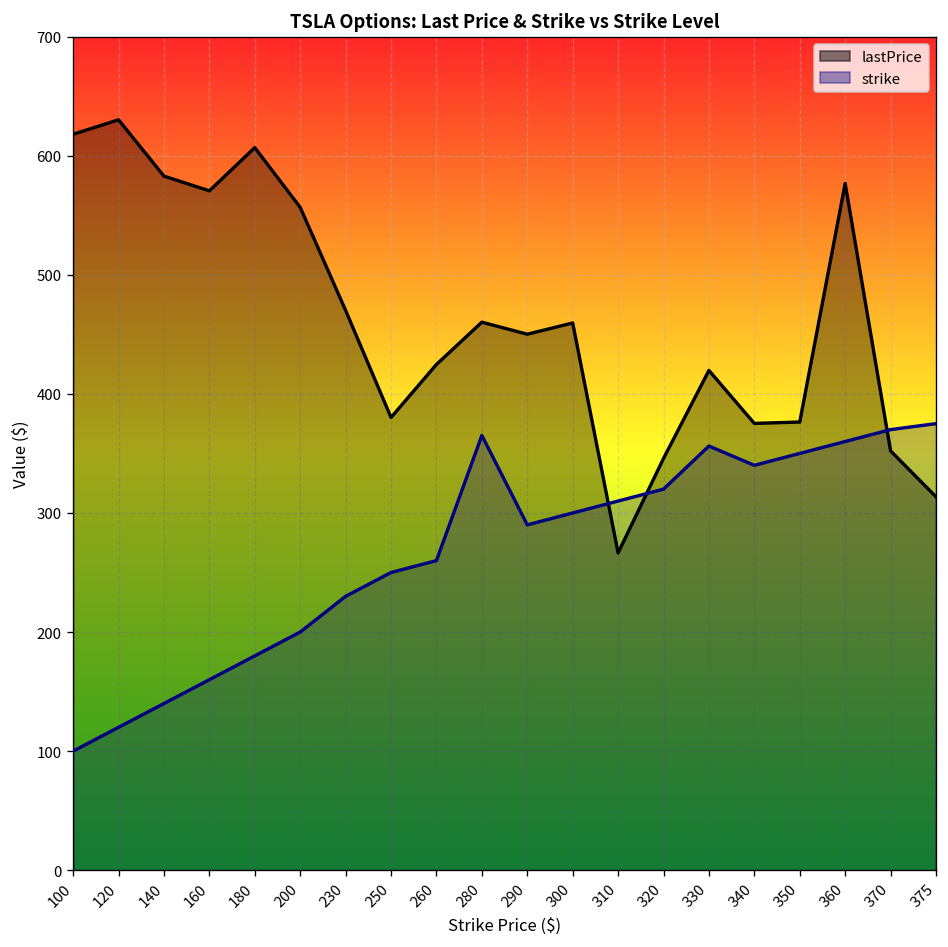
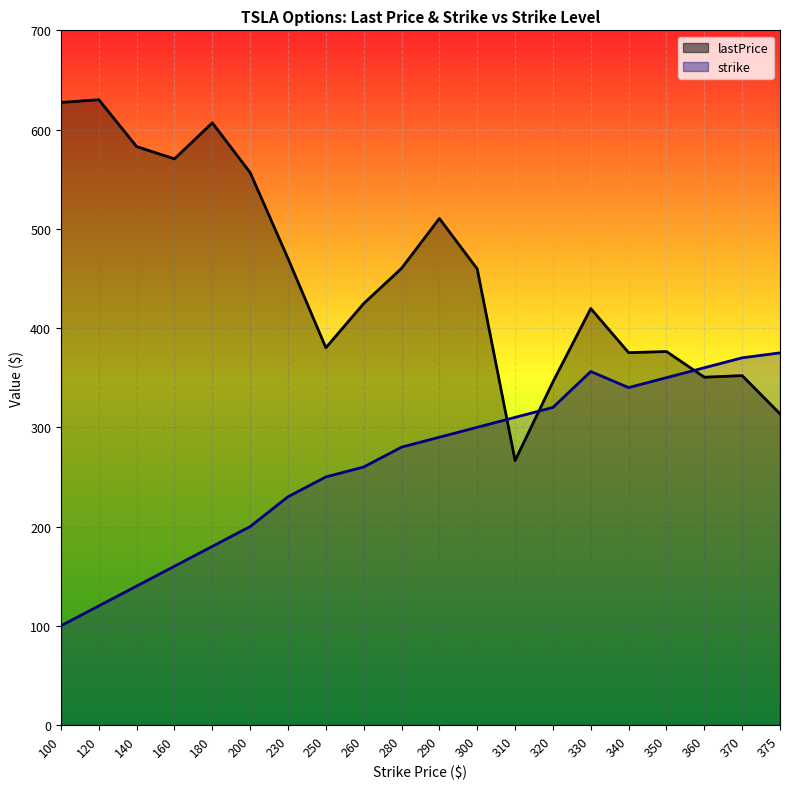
  {
    "lastPrice": {
-     "100": 620,
+     "100": 630,
      "120": 630,
      "140": 580,
      "160": 570,
      "180": 610,
      "200": 560,
      "230": 470,
      "250": 380,
      "260": 420,
      "280": 460,
-     "290": 450,
+     "290": 510,
      "300": 460,
      "310": 270,
      "320": 350,
      "330": 420,
      "340": 380,
      "350": 380,
-     "360": 580,
+     "360": 350,
      "370": 350,
      "375": 310
    },
    "strike": {
      "100": 100,
      "120": 120,
      "140": 140,
      "160": 160,
      "180": 180,
      "200": 200,
      "230": 230,
      "250": 250,
      "260": 260,
-     "280": 370,
+     "280": 280,
      "290": 290,
      "300": 300,
      "310": 310,
      "320": 320,
      "330": 360,
      "340": 340,
      "350": 350,
      "360": 360,
      "370": 370,
      "375": 380
    }
  }
